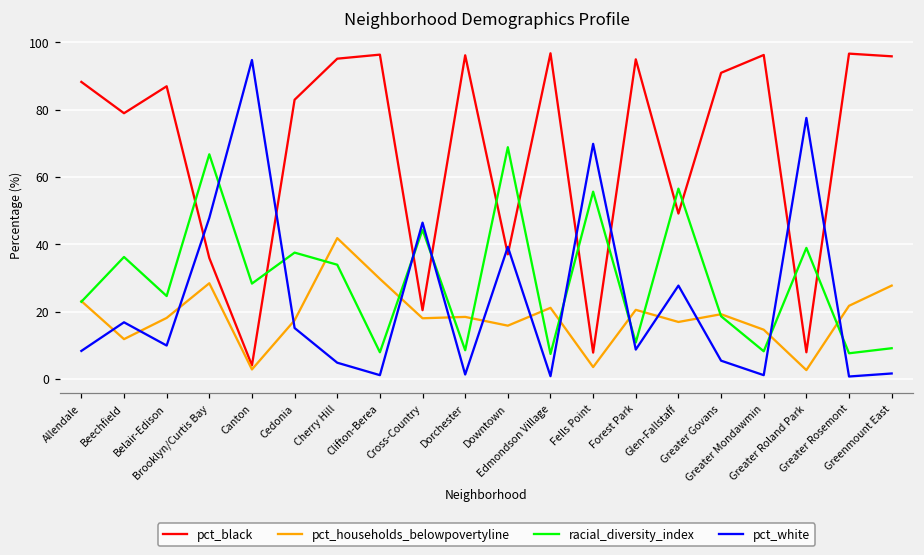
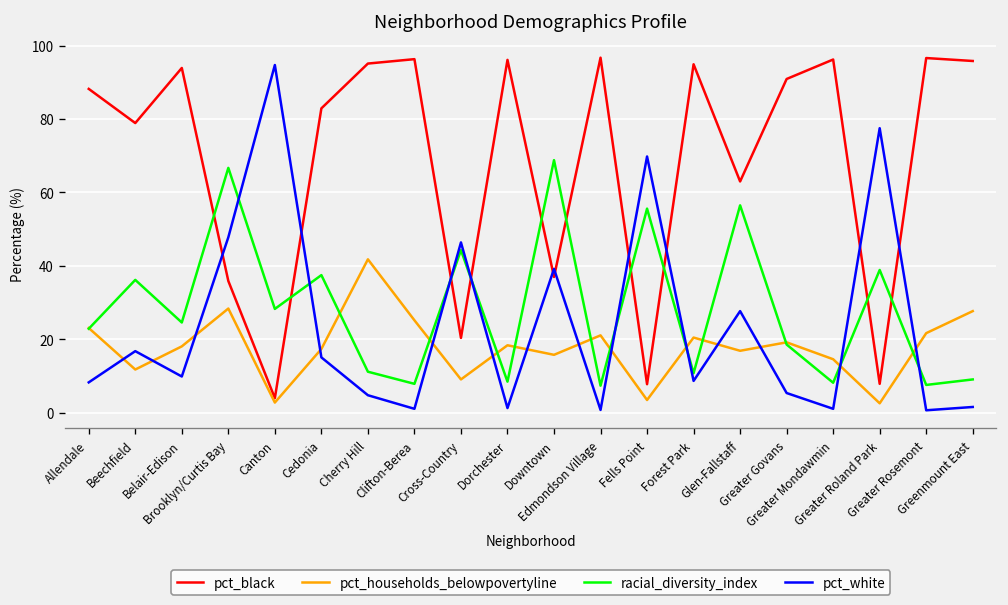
  {
    "pct_black": {
      "Allendale": 88,
      "Beechfield": 79,
-     "Belair-Edison": 87,
+     "Belair-Edison": 94,
      "Brooklyn/Curtis Bay": 36,
      "Canton": 4,
      "Cedonia": 83,
      "Cherry Hill": 95,
      "Clifton-Berea": 96,
      "Cross-Country": 20,
      "Dorchester": 96,
      "Downtown": 37,
      "Edmondson Village": 97,
      "Fells Point": 8,
      "Forest Park": 95,
-     "Glen-Fallstaff": 49,
+     "Glen-Fallstaff": 63,
      "Greater Govans": 91,
      "Greater Mondawmin": 96,
      "Greater Roland Park": 8,
      "Greater Rosemont": 97,
      "Greenmount East": 96
    },
    "pct_households_belowpovertyline": {
      "Beechfield": 12,
      "Belair-Edison": 18,
      "Brooklyn/Curtis Bay": 28,
      "Canton": 3,
      "Cedonia": 17,
      "Cherry Hill": 42,
-     "Clifton-Berea": 30,
-     "Cross-Country": 18,
+     "Clifton-Berea": 25,
+     "Cross-Country": 9,
      "Dorchester": 18,
      "Downtown": 16,
      "Edmondson Village": 21,
      "Fells Point": 4,
      "Forest Park": 21,
      "Glen-Fallstaff": 17,
      "Greater Mondawmin": 15,
      "Greater Roland Park": 3,
      "Greater Rosemont": 22,
      "Greenmount East": 28
    },
    "racial_diversity_index": {
      "Beechfield": 36,
      "Belair-Edison": 25,
      "Brooklyn/Curtis Bay": 67,
      "Canton": 28,
      "Cedonia": 38,
-     "Cherry Hill": 34,
+     "Cherry Hill": 11,
      "Clifton-Berea": 8,
      "Cross-Country": 44,
      "Dorchester": 9,
      "Downtown": 69,
      "Edmondson Village": 7,
      "Fells Point": 56,
      "Forest Park": 11,
      "Glen-Fallstaff": 57,
      "Greater Mondawmin": 8,
      "Greater Roland Park": 39,
      "Greater Rosemont": 8,
      "Greenmount East": 9
    },
    "pct_white": {
      "Allendale": 8,
      "Beechfield": 17,
      "Belair-Edison": 10,
      "Brooklyn/Curtis Bay": 48,
      "Canton": 95,
      "Cedonia": 15,
      "Cherry Hill": 5,
      "Clifton-Berea": 1,
      "Cross-Country": 46,
      "Dorchester": 1,
      "Downtown": 39,
      "Edmondson Village": 1,
      "Fells Point": 70,
      "Forest Park": 9,
      "Glen-Fallstaff": 28,
      "Greater Govans": 5,
      "Greater Mondawmin": 1,
      "Greater Roland Park": 78,
      "Greater Rosemont": 1,
      "Greenmount East": 2
    }
  }
